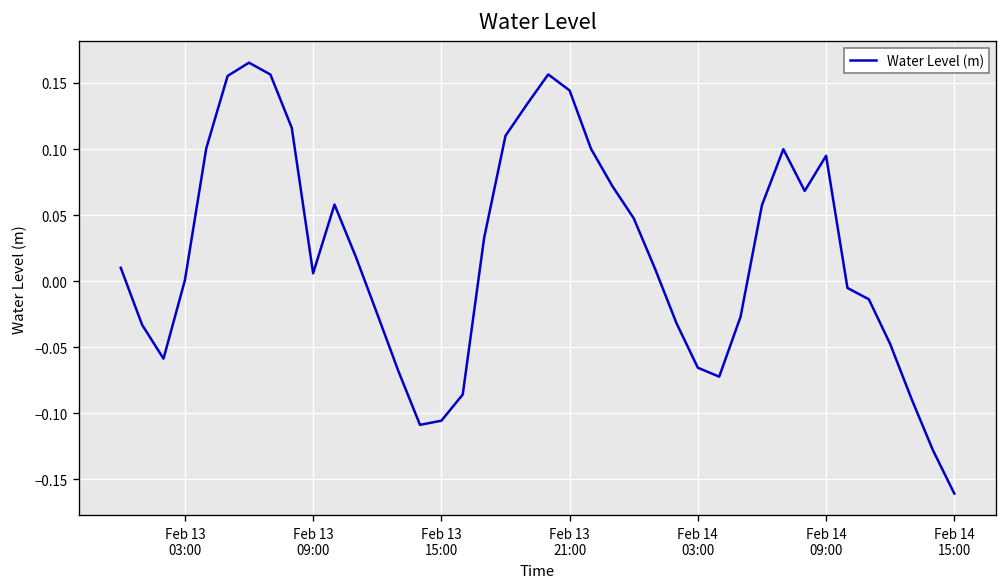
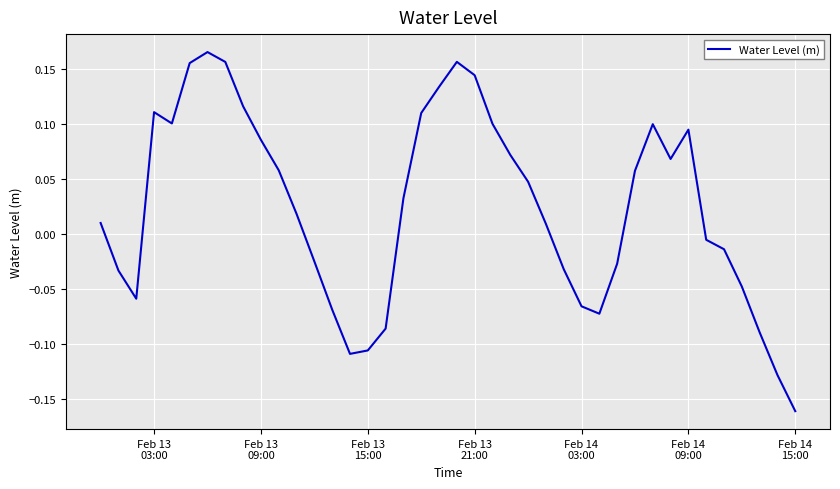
  {
-   "Feb 13 03:00": 0.001,
-   "Feb 13 09:00": 0.006,
+   "Feb 13 03:00": 0.111,
+   "Feb 13 09:00": 0.086,
    "Feb 13 15:00": -0.106,
    "Feb 13 21:00": 0.144,
    "Feb 14 03:00": -0.065,
    "Feb 14 09:00": 0.095,
    "Feb 14 15:00": -0.161
  }
